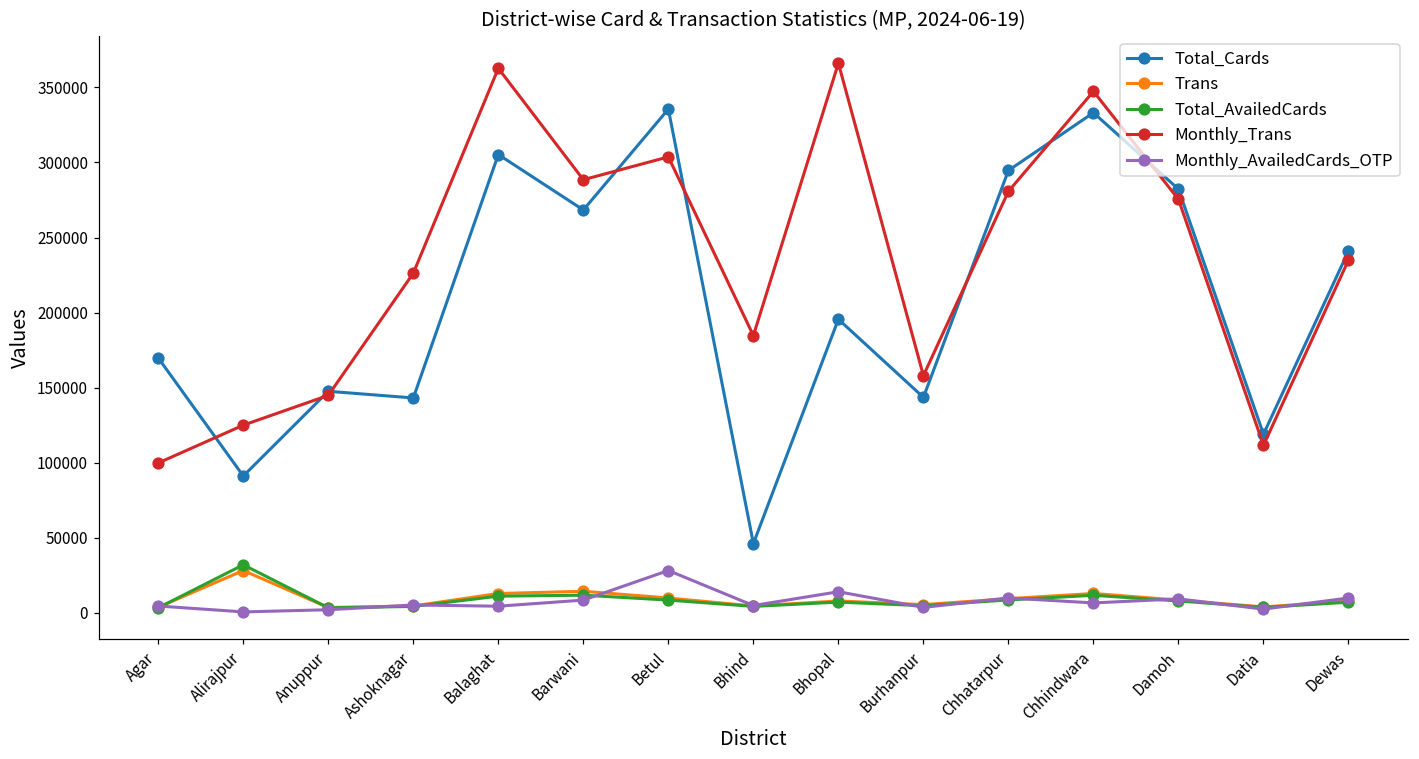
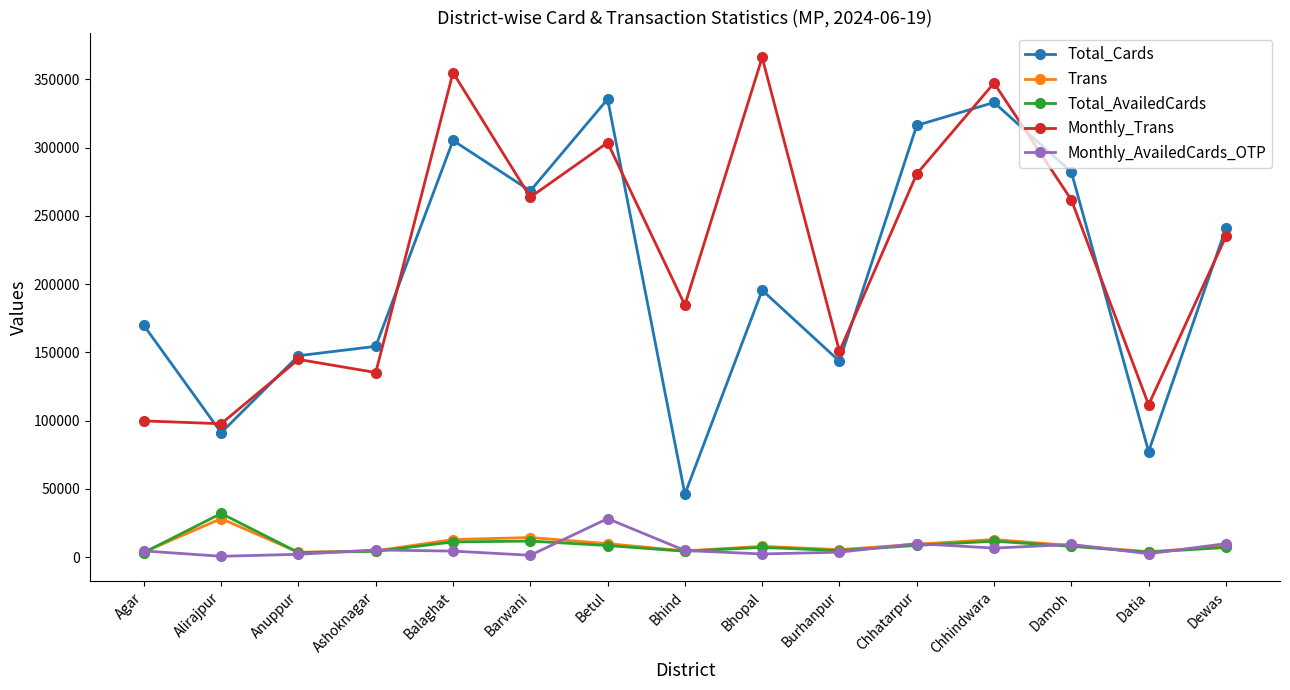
  {
    "Total_Cards": {
      "Agar": 170000,
      "Alirajpur": 91000,
      "Anuppur": 148000,
-     "Ashoknagar": 143000,
+     "Ashoknagar": 154000,
      "Balaghat": 305000,
      "Barwani": 268000,
      "Betul": 336000,
      "Bhind": 46000,
      "Bhopal": 196000,
      "Burhanpur": 144000,
-     "Chhatarpur": 295000,
+     "Chhatarpur": 316000,
      "Chhindwara": 333000,
      "Damoh": 282000,
-     "Datia": 119000,
+     "Datia": 77000,
      "Dewas": 241000
    },
    "Trans": {
      "Alirajpur": 28000,
      "Barwani": 14000
    },
    "Total_AvailedCards": {
      "Alirajpur": 32000,
      "Barwani": 12000
    },
    "Monthly_Trans": {
      "Agar": 100000,
-     "Alirajpur": 125000,
+     "Alirajpur": 98000,
      "Anuppur": 145000,
-     "Ashoknagar": 226000,
-     "Balaghat": 363000,
-     "Barwani": 289000,
+     "Ashoknagar": 135000,
+     "Balaghat": 355000,
+     "Barwani": 264000,
      "Betul": 304000,
      "Bhind": 185000,
      "Bhopal": 366000,
-     "Burhanpur": 158000,
+     "Burhanpur": 151000,
      "Chhatarpur": 281000,
      "Chhindwara": 347000,
-     "Damoh": 275000,
+     "Damoh": 262000,
      "Datia": 112000,
      "Dewas": 235000
    },
    "Monthly_AvailedCards_OTP": {
      "Alirajpur": 1000,
      "Balaghat": 4000,
-     "Barwani": 8000,
+     "Barwani": 1000,
      "Betul": 28000,
-     "Bhopal": 14000,
+     "Bhopal": 2000,
      "Chhindwara": 7000,
      "Dewas": 10000
    }
  }
